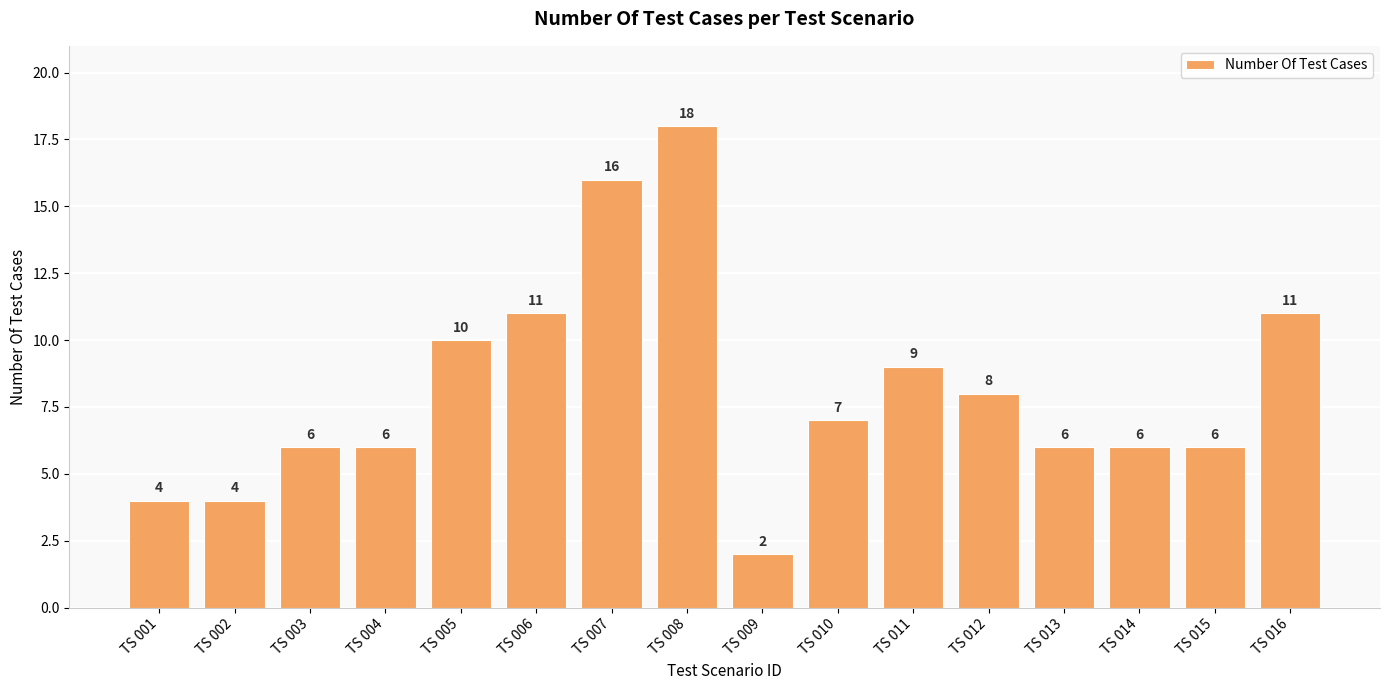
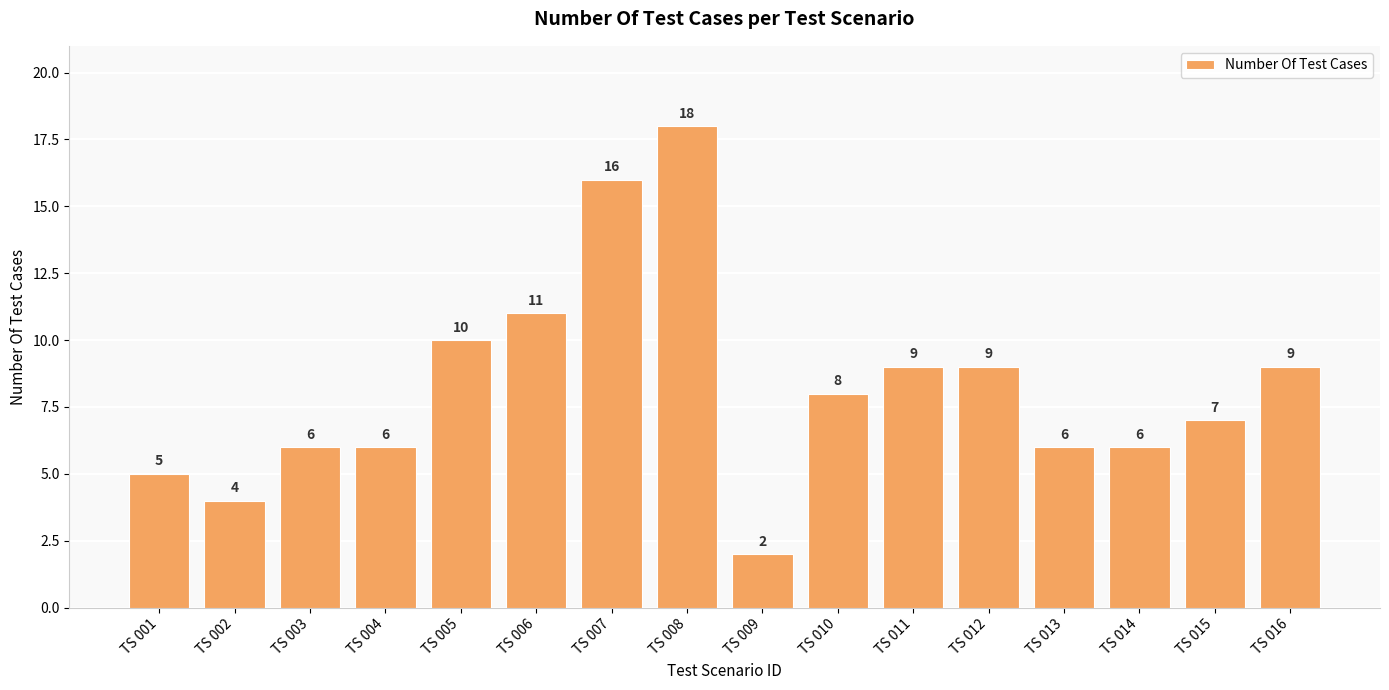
  {
-   "TS 001": 4,
+   "TS 001": 5,
    "TS 002": 4,
    "TS 003": 6,
    "TS 004": 6,
    "TS 005": 10,
    "TS 006": 11,
    "TS 007": 16,
    "TS 008": 18,
    "TS 009": 2,
-   "TS 010": 7,
+   "TS 010": 8,
    "TS 011": 9,
-   "TS 012": 8,
+   "TS 012": 9,
    "TS 013": 6,
    "TS 014": 6,
-   "TS 015": 6,
-   "TS 016": 11
+   "TS 015": 7,
+   "TS 016": 9
  }
